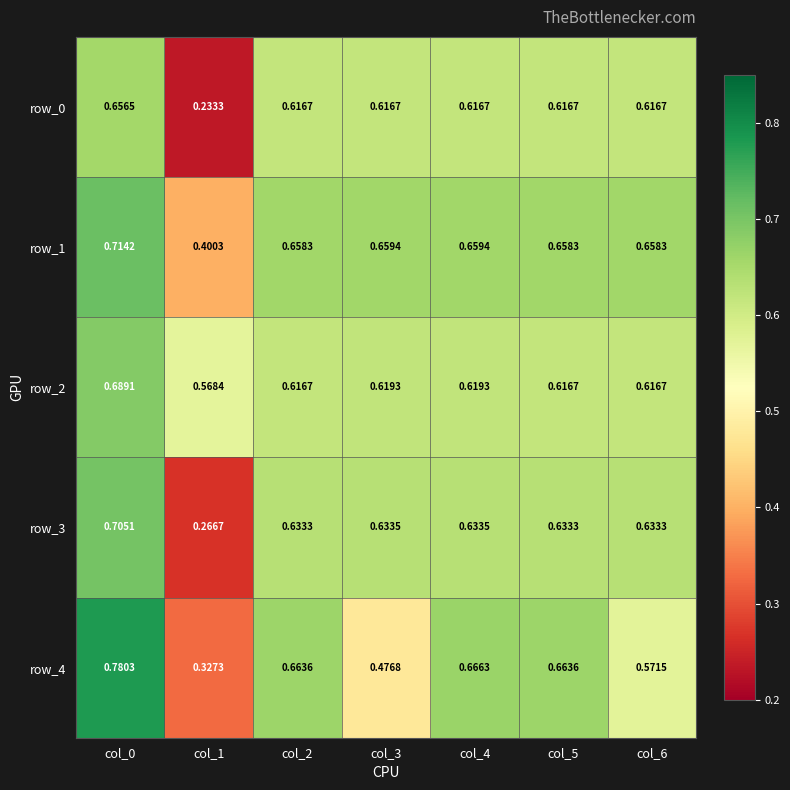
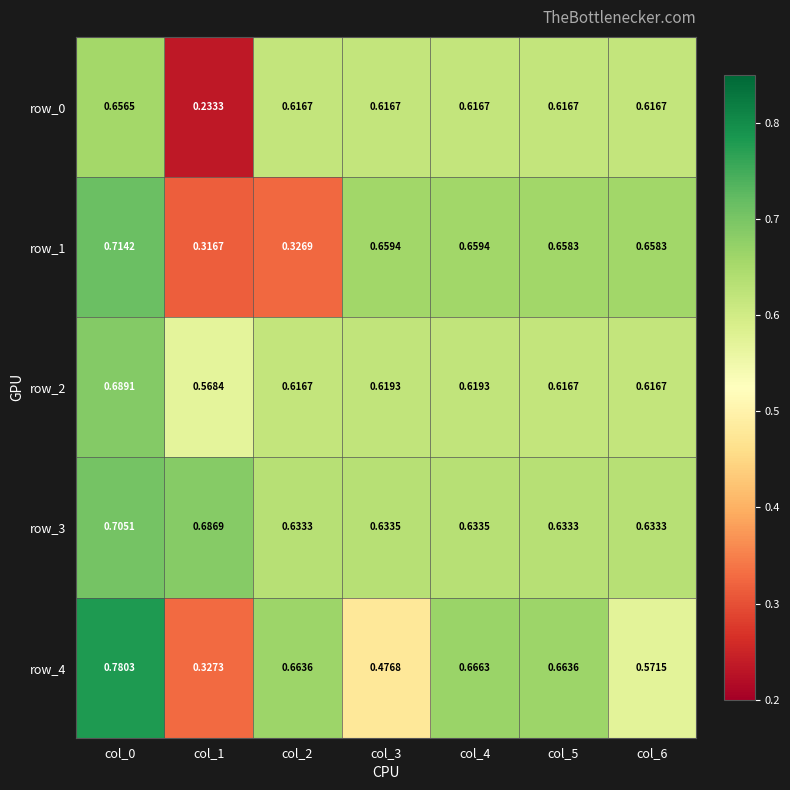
  {
    "row_0": {
      "col_0": 0.6565,
      "col_1": 0.2333,
      "col_2": 0.6167,
      "col_3": 0.6167,
      "col_4": 0.6167,
      "col_5": 0.6167,
      "col_6": 0.6167
    },
    "row_1": {
      "col_0": 0.7142,
-     "col_1": 0.4003,
-     "col_2": 0.6583,
+     "col_1": 0.3167,
+     "col_2": 0.3269,
      "col_3": 0.6594,
      "col_4": 0.6594,
      "col_5": 0.6583,
      "col_6": 0.6583
    },
    "row_2": {
      "col_0": 0.6891,
      "col_1": 0.5684,
      "col_2": 0.6167,
      "col_3": 0.6193,
      "col_4": 0.6193,
      "col_5": 0.6167,
      "col_6": 0.6167
    },
    "row_3": {
      "col_0": 0.7051,
-     "col_1": 0.2667,
+     "col_1": 0.6869,
      "col_2": 0.6333,
      "col_3": 0.6335,
      "col_4": 0.6335,
      "col_5": 0.6333,
      "col_6": 0.6333
    },
    "row_4": {
      "col_0": 0.7803,
      "col_1": 0.3273,
      "col_2": 0.6636,
      "col_3": 0.4768,
      "col_4": 0.6663,
      "col_5": 0.6636,
      "col_6": 0.5715
    }
  }
